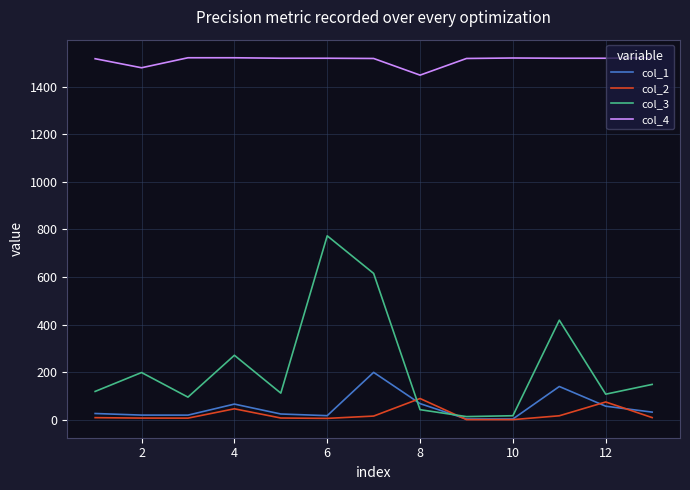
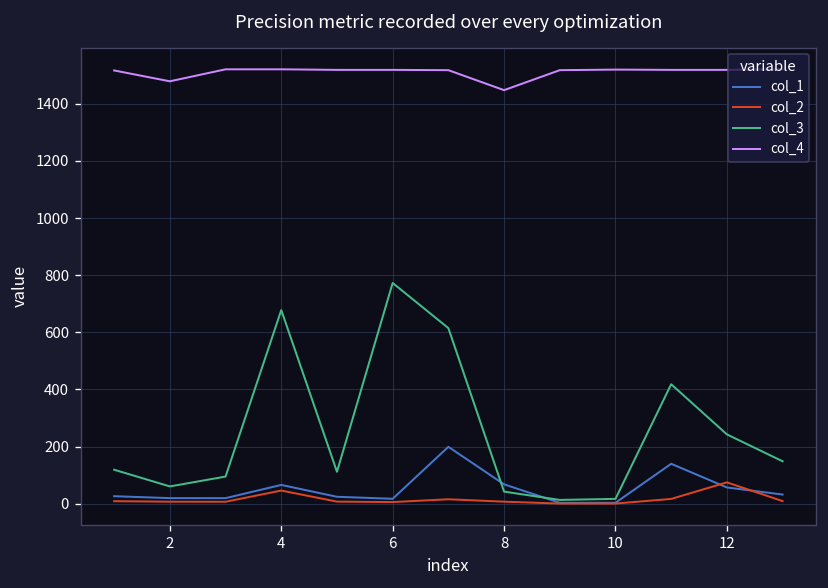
  {
    "col_1": {
      "2": 20,
      "4": 70,
      "6": 20,
      "8": 70,
      "12": 60
    },
    "col_2": {
      "2": 10,
      "4": 50,
      "6": 10,
-     "8": 90,
+     "8": 10,
      "12": 70
    },
    "col_3": {
-     "2": 200,
-     "4": 270,
+     "2": 60,
+     "4": 680,
      "6": 770,
      "8": 40,
      "10": 20,
-     "12": 110
+     "12": 240
    },
    "col_4": {
      "2": 1480,
      "4": 1520,
      "6": 1520,
      "8": 1450,
      "10": 1520,
      "12": 1520
    }
  }
